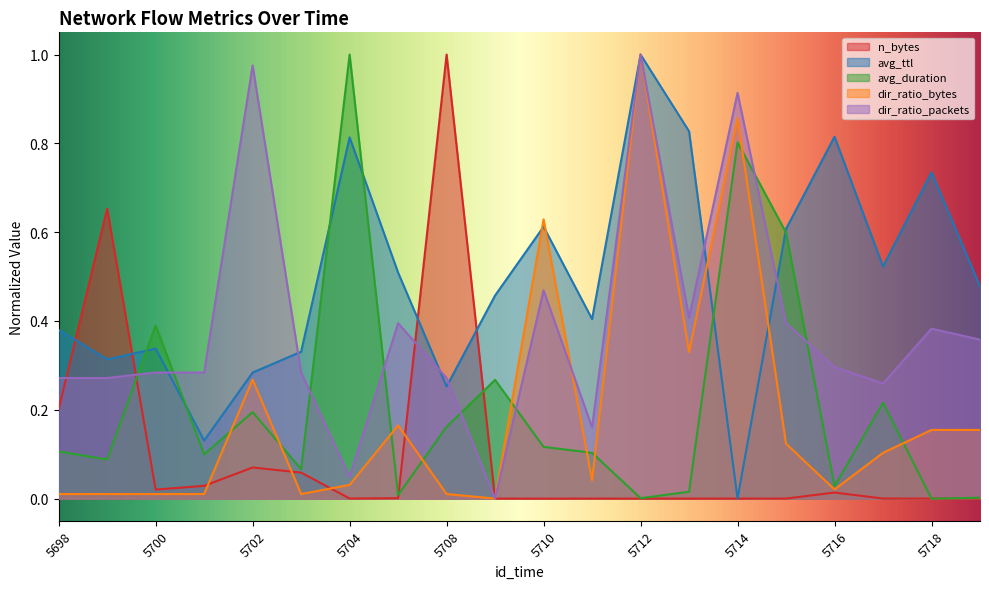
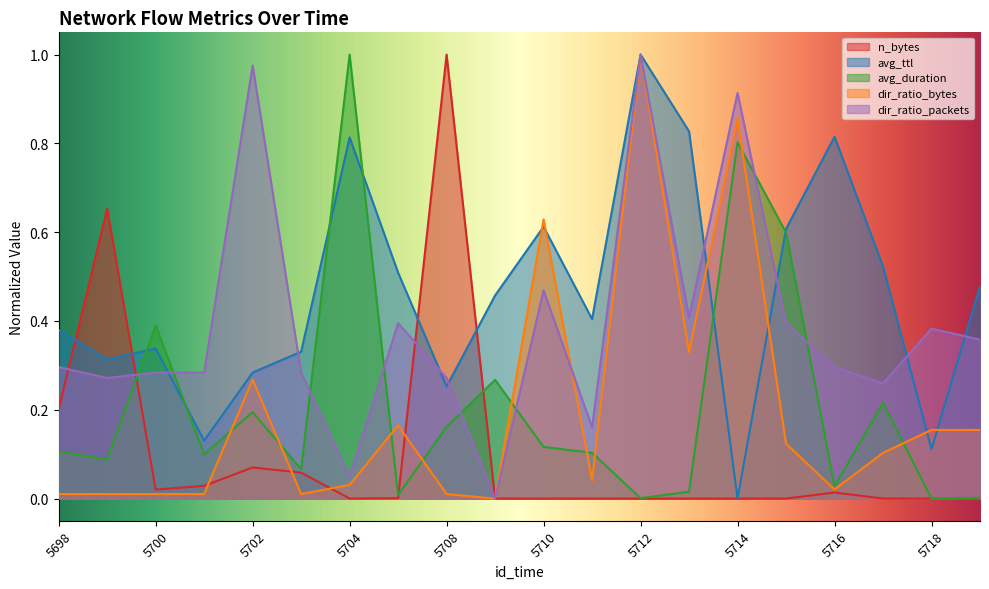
  {
    "n_bytes": {
      "5698": 0.20,
      "5700": 0.02,
      "5702": 0.07,
      "5704": 0.00,
      "5708": 1.00,
      "5710": 0.00,
      "5716": 0.01
    },
    "avg_ttl": {
      "5698": 0.38,
      "5700": 0.34,
      "5702": 0.28,
      "5704": 0.81,
      "5708": 0.25,
      "5710": 0.61,
      "5716": 0.81,
-     "5718": 0.73
+     "5718": 0.11
    },
    "avg_duration": {
      "5698": 0.11,
      "5700": 0.39,
      "5702": 0.19,
      "5704": 1.00,
      "5708": 0.16,
      "5710": 0.12,
      "5714": 0.80,
      "5716": 0.03
    },
    "dir_ratio_bytes": {
      "5698": 0.01,
      "5700": 0.01,
      "5702": 0.27,
      "5704": 0.03,
      "5708": 0.01,
      "5710": 0.63,
      "5714": 0.86,
      "5716": 0.02,
      "5718": 0.15
    },
    "dir_ratio_packets": {
-     "5698": 0.27,
+     "5698": 0.30,
      "5700": 0.28,
      "5702": 0.98,
      "5704": 0.05,
      "5708": 0.27,
      "5710": 0.47,
      "5714": 0.91,
      "5716": 0.30,
      "5718": 0.38
    }
  }
